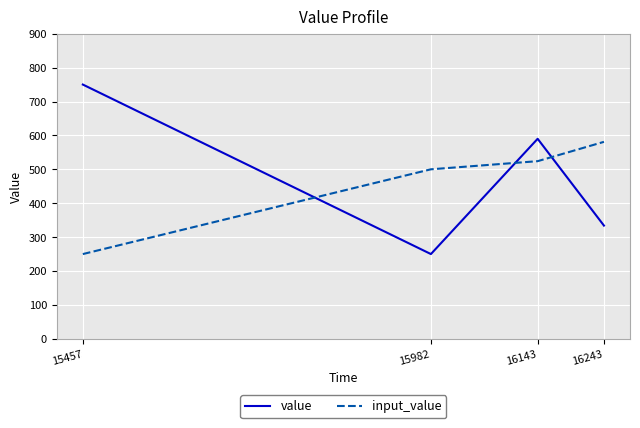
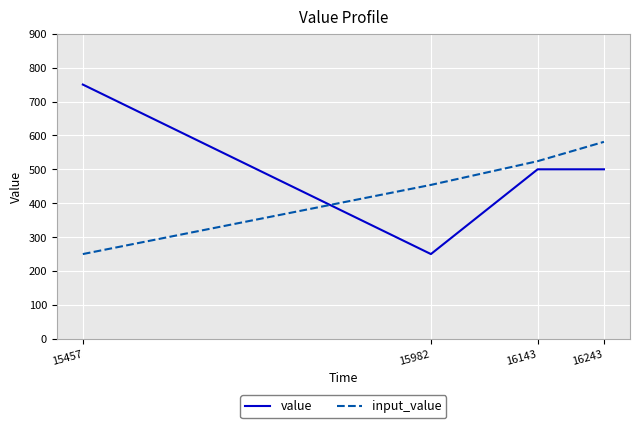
  {
    "value": {
      "15457": 750,
      "15982": 250,
-     "16143": 590,
-     "16243": 330
+     "16143": 500,
+     "16243": 500
    },
    "input_value": {
      "15457": 250,
-     "15982": 500,
+     "15982": 450,
      "16143": 520,
      "16243": 580
    }
  }
